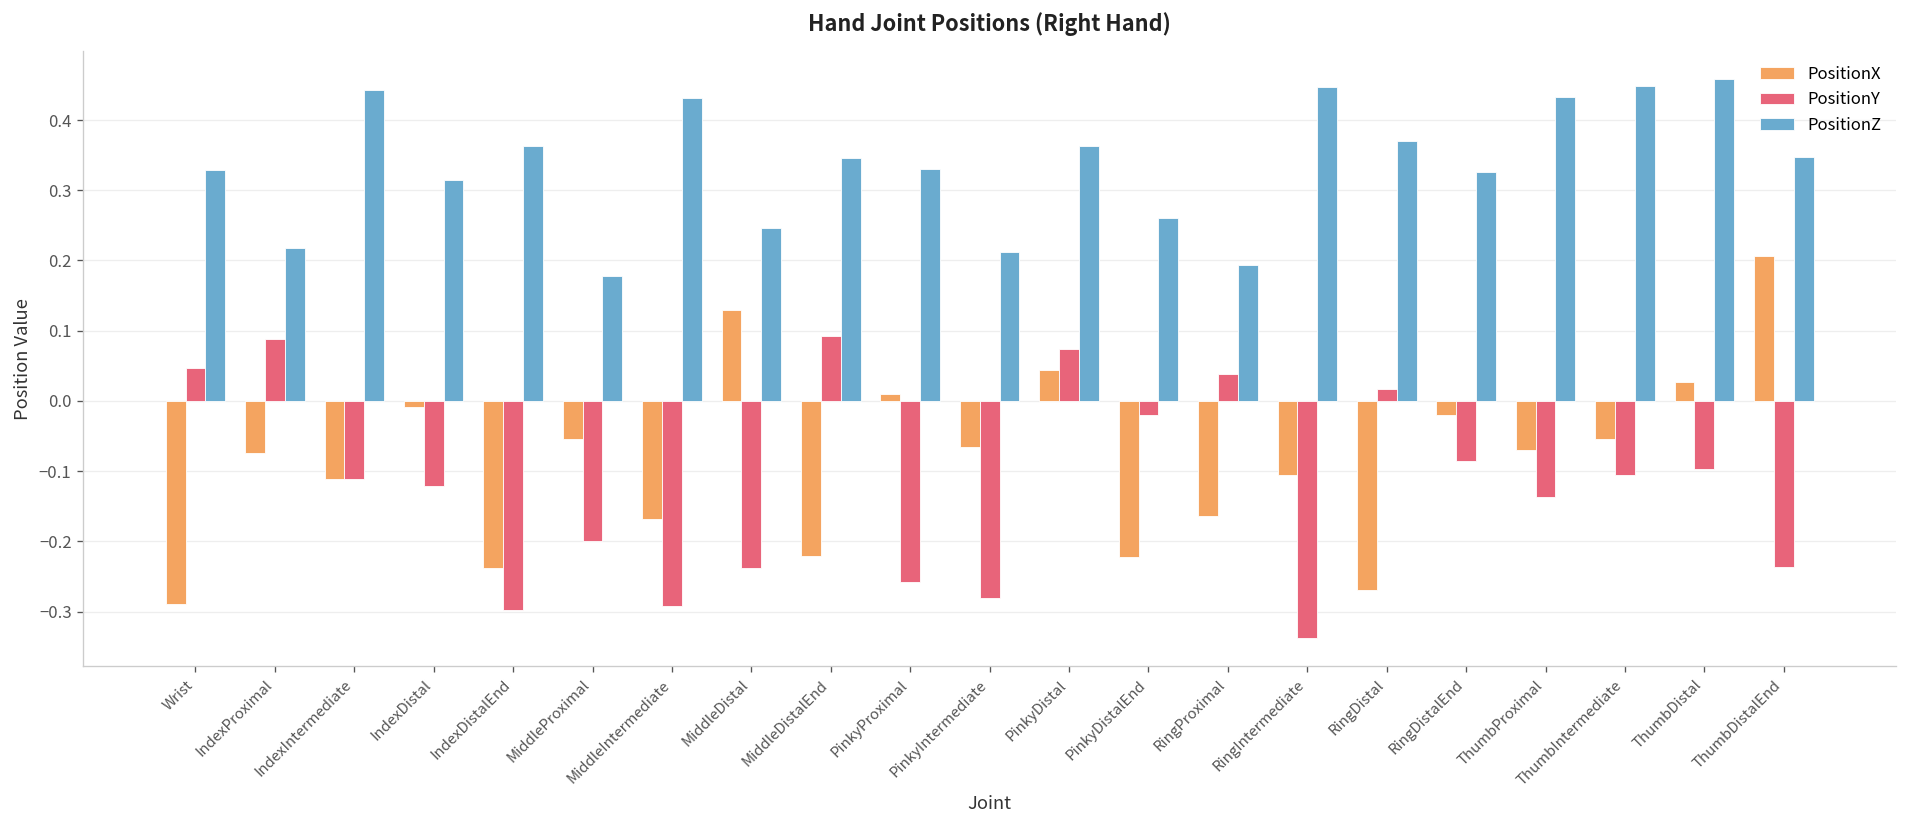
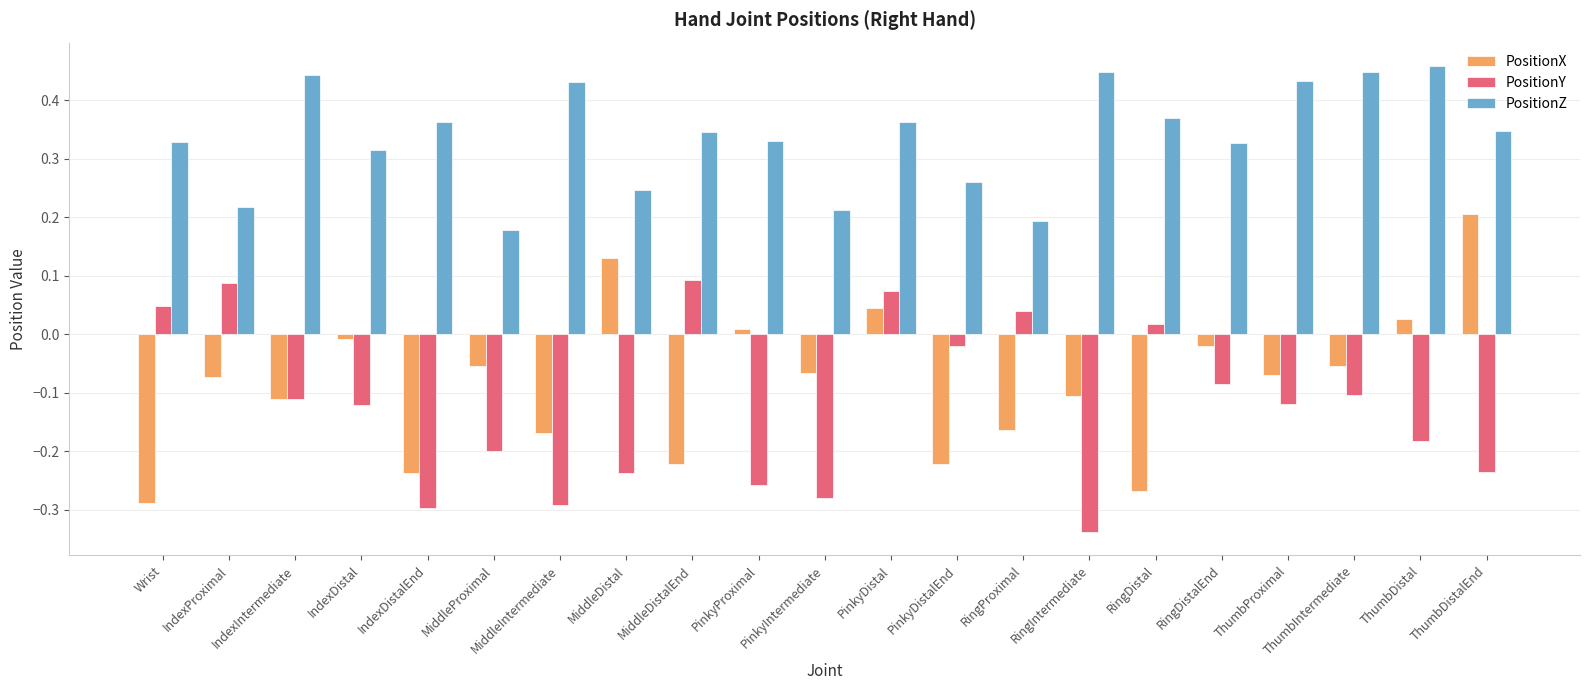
  {
    "PositionX": {
      "Wrist": -0.29,
      "IndexProximal": -0.07,
      "IndexIntermediate": -0.11,
      "IndexDistal": -0.01,
      "IndexDistalEnd": -0.24,
      "MiddleProximal": -0.05,
      "MiddleIntermediate": -0.17,
      "MiddleDistal": 0.13,
      "MiddleDistalEnd": -0.22,
      "PinkyProximal": 0.01,
      "PinkyIntermediate": -0.07,
      "PinkyDistal": 0.04,
      "PinkyDistalEnd": -0.22,
      "RingProximal": -0.16,
      "RingIntermediate": -0.11,
      "RingDistal": -0.27,
      "RingDistalEnd": -0.02,
      "ThumbProximal": -0.07,
      "ThumbIntermediate": -0.05,
      "ThumbDistal": 0.03,
      "ThumbDistalEnd": 0.21
    },
    "PositionY": {
      "Wrist": 0.05,
      "IndexProximal": 0.09,
      "IndexIntermediate": -0.11,
      "IndexDistal": -0.12,
      "IndexDistalEnd": -0.30,
      "MiddleProximal": -0.20,
      "MiddleIntermediate": -0.29,
      "MiddleDistal": -0.24,
      "MiddleDistalEnd": 0.09,
      "PinkyProximal": -0.26,
      "PinkyIntermediate": -0.28,
      "PinkyDistal": 0.07,
      "PinkyDistalEnd": -0.02,
      "RingProximal": 0.04,
      "RingIntermediate": -0.34,
      "RingDistal": 0.02,
      "RingDistalEnd": -0.09,
-     "ThumbProximal": -0.14,
+     "ThumbProximal": -0.12,
      "ThumbIntermediate": -0.10,
-     "ThumbDistal": -0.10,
+     "ThumbDistal": -0.18,
      "ThumbDistalEnd": -0.24
    },
    "PositionZ": {
      "Wrist": 0.33,
      "IndexProximal": 0.22,
      "IndexIntermediate": 0.44,
      "IndexDistal": 0.31,
      "IndexDistalEnd": 0.36,
      "MiddleProximal": 0.18,
      "MiddleIntermediate": 0.43,
      "MiddleDistal": 0.25,
      "MiddleDistalEnd": 0.35,
      "PinkyProximal": 0.33,
      "PinkyIntermediate": 0.21,
      "PinkyDistal": 0.36,
      "PinkyDistalEnd": 0.26,
      "RingProximal": 0.19,
      "RingIntermediate": 0.45,
      "RingDistal": 0.37,
      "RingDistalEnd": 0.33,
      "ThumbProximal": 0.43,
      "ThumbIntermediate": 0.45,
      "ThumbDistal": 0.46,
      "ThumbDistalEnd": 0.35
    }
  }
